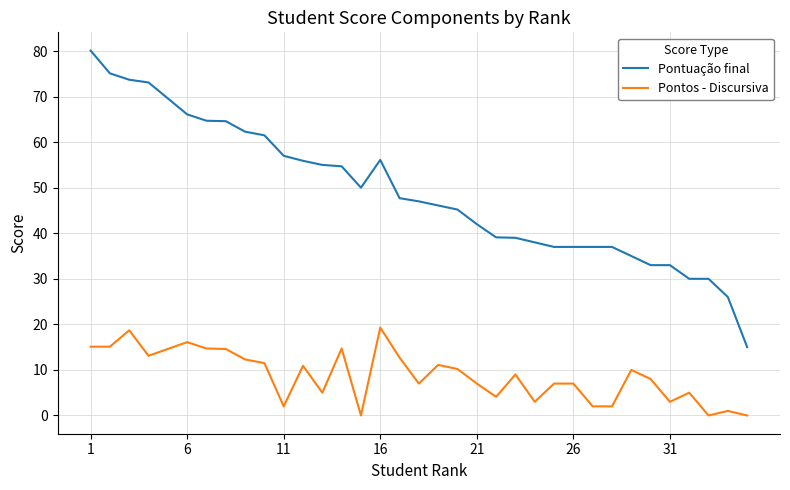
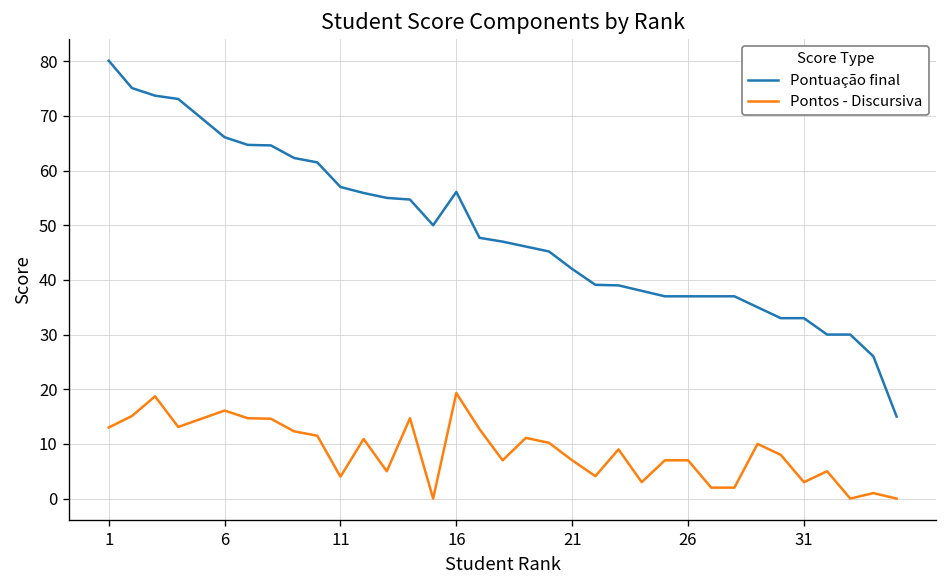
  {
    "Pontuação final": {
      "1": 80,
      "6": 66,
      "11": 57,
      "16": 56,
      "21": 42,
      "26": 37,
      "31": 33
    },
    "Pontos - Discursiva": {
-     "1": 15,
+     "1": 13,
      "6": 16,
-     "11": 2,
+     "11": 4,
      "16": 19,
      "21": 7,
      "26": 7,
      "31": 3
    }
  }
